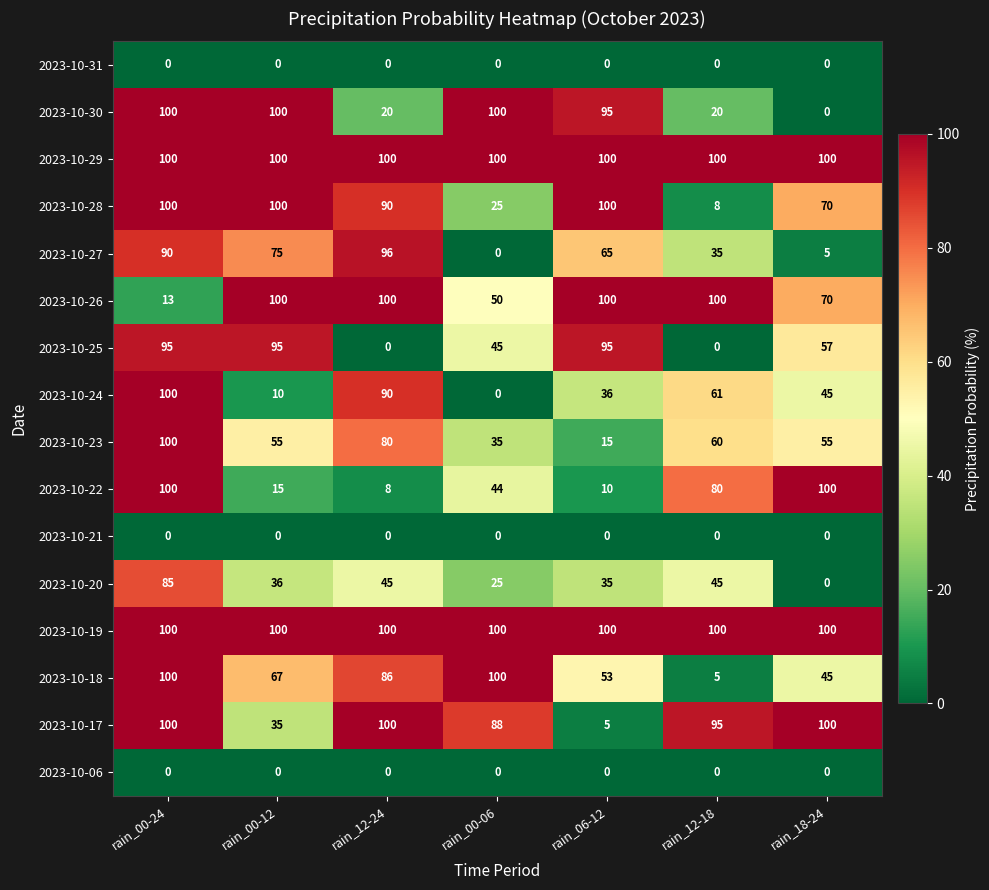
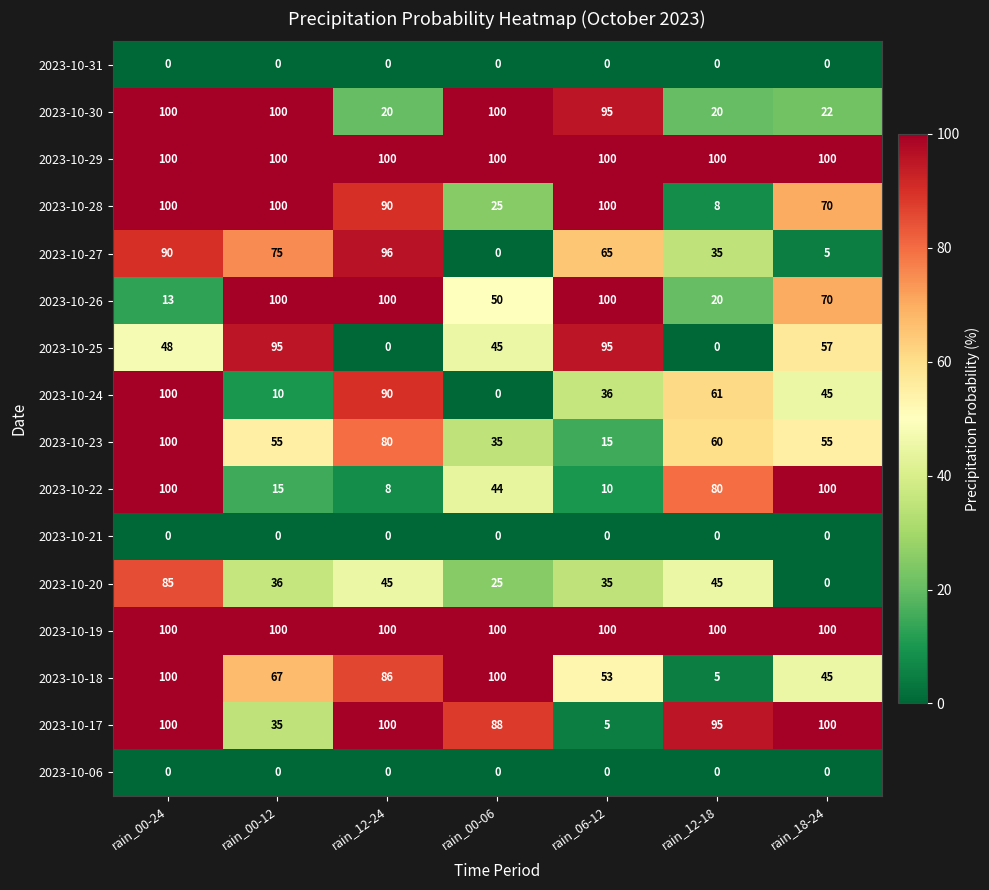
  {
    "2023-10-31": {
      "rain_00-24": 0,
      "rain_00-12": 0,
      "rain_12-24": 0,
      "rain_00-06": 0,
      "rain_06-12": 0,
      "rain_12-18": 0,
      "rain_18-24": 0
    },
    "2023-10-30": {
      "rain_00-24": 100,
      "rain_00-12": 100,
      "rain_12-24": 20,
      "rain_00-06": 100,
      "rain_06-12": 95,
      "rain_12-18": 20,
-     "rain_18-24": 0
+     "rain_18-24": 22
    },
    "2023-10-29": {
      "rain_00-24": 100,
      "rain_00-12": 100,
      "rain_12-24": 100,
      "rain_00-06": 100,
      "rain_06-12": 100,
      "rain_12-18": 100,
      "rain_18-24": 100
    },
    "2023-10-28": {
      "rain_00-24": 100,
      "rain_00-12": 100,
      "rain_12-24": 90,
      "rain_00-06": 25,
      "rain_06-12": 100,
      "rain_12-18": 8,
      "rain_18-24": 70
    },
    "2023-10-27": {
      "rain_00-24": 90,
      "rain_00-12": 75,
      "rain_12-24": 96,
      "rain_00-06": 0,
      "rain_06-12": 65,
      "rain_12-18": 35,
      "rain_18-24": 5
    },
    "2023-10-26": {
      "rain_00-24": 13,
      "rain_00-12": 100,
      "rain_12-24": 100,
      "rain_00-06": 50,
      "rain_06-12": 100,
-     "rain_12-18": 100,
+     "rain_12-18": 20,
      "rain_18-24": 70
    },
    "2023-10-25": {
-     "rain_00-24": 95,
+     "rain_00-24": 48,
      "rain_00-12": 95,
      "rain_12-24": 0,
      "rain_00-06": 45,
      "rain_06-12": 95,
      "rain_12-18": 0,
      "rain_18-24": 57
    },
    "2023-10-24": {
      "rain_00-24": 100,
      "rain_00-12": 10,
      "rain_12-24": 90,
      "rain_00-06": 0,
      "rain_06-12": 36,
      "rain_12-18": 61,
      "rain_18-24": 45
    },
    "2023-10-23": {
      "rain_00-24": 100,
      "rain_00-12": 55,
      "rain_12-24": 80,
      "rain_00-06": 35,
      "rain_06-12": 15,
      "rain_12-18": 60,
      "rain_18-24": 55
    },
    "2023-10-22": {
      "rain_00-24": 100,
      "rain_00-12": 15,
      "rain_12-24": 8,
      "rain_00-06": 44,
      "rain_06-12": 10,
      "rain_12-18": 80,
      "rain_18-24": 100
    },
    "2023-10-21": {
      "rain_00-24": 0,
      "rain_00-12": 0,
      "rain_12-24": 0,
      "rain_00-06": 0,
      "rain_06-12": 0,
      "rain_12-18": 0,
      "rain_18-24": 0
    },
    "2023-10-20": {
      "rain_00-24": 85,
      "rain_00-12": 36,
      "rain_12-24": 45,
      "rain_00-06": 25,
      "rain_06-12": 35,
      "rain_12-18": 45,
      "rain_18-24": 0
    },
    "2023-10-19": {
      "rain_00-24": 100,
      "rain_00-12": 100,
      "rain_12-24": 100,
      "rain_00-06": 100,
      "rain_06-12": 100,
      "rain_12-18": 100,
      "rain_18-24": 100
    },
    "2023-10-18": {
      "rain_00-24": 100,
      "rain_00-12": 67,
      "rain_12-24": 86,
      "rain_00-06": 100,
      "rain_06-12": 53,
      "rain_12-18": 5,
      "rain_18-24": 45
    },
    "2023-10-17": {
      "rain_00-24": 100,
      "rain_00-12": 35,
      "rain_12-24": 100,
      "rain_00-06": 88,
      "rain_06-12": 5,
      "rain_12-18": 95,
      "rain_18-24": 100
    },
    "2023-10-06": {
      "rain_00-24": 0,
      "rain_00-12": 0,
      "rain_12-24": 0,
      "rain_00-06": 0,
      "rain_06-12": 0,
      "rain_12-18": 0,
      "rain_18-24": 0
    }
  }
